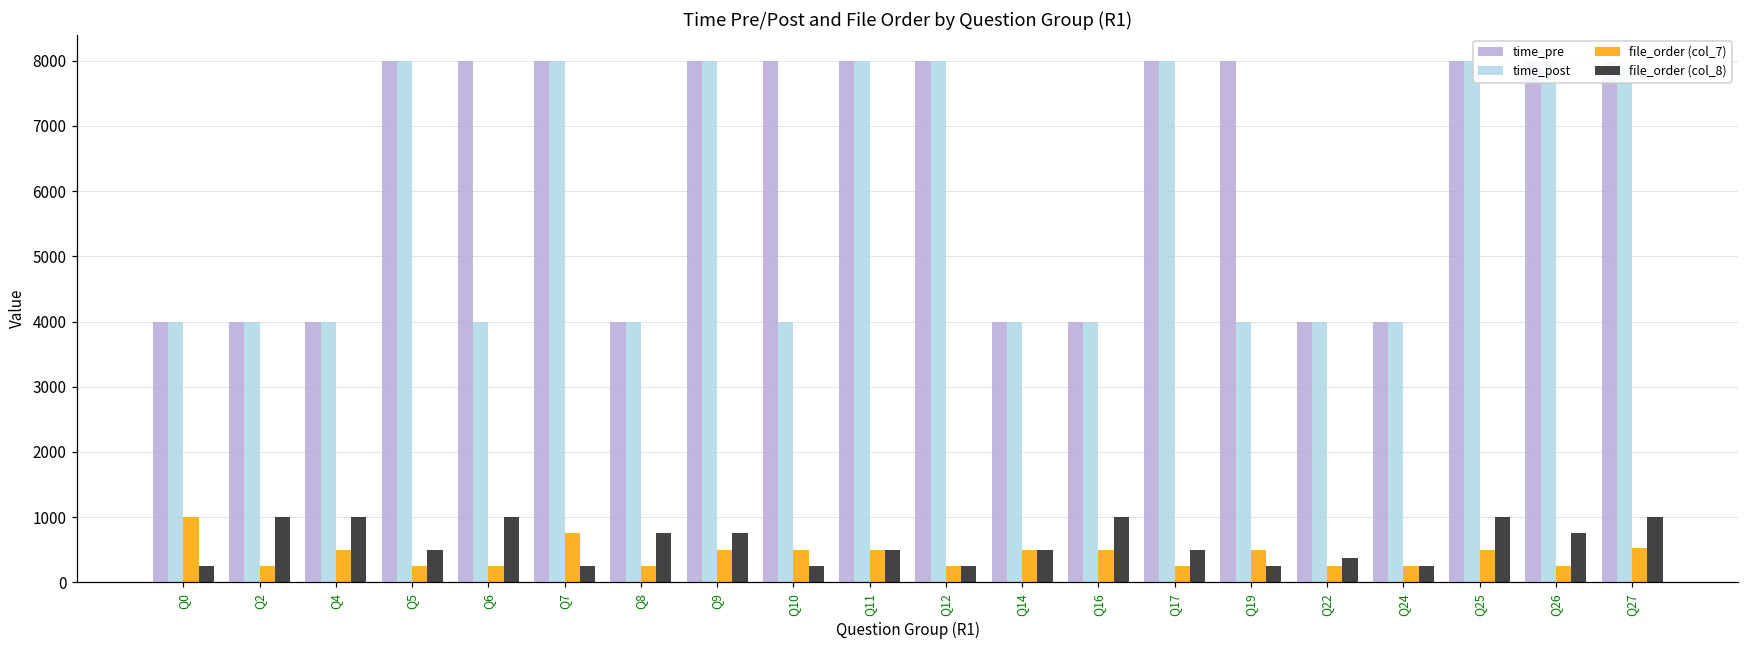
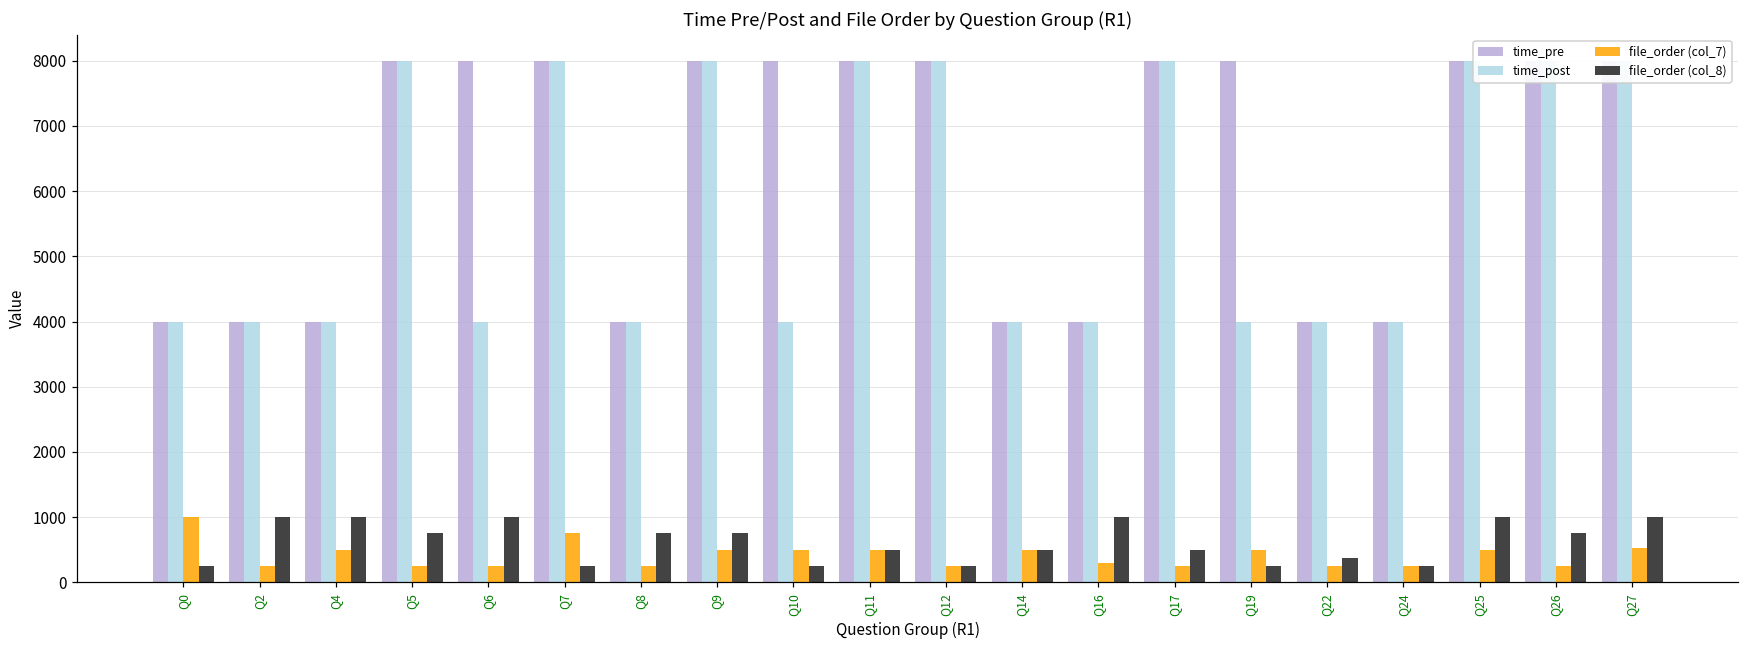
  {
    "file_order (col_7)": {
      "Q0": 1000,
      "Q2": 300,
      "Q4": 500,
      "Q5": 300,
      "Q6": 300,
      "Q7": 800,
      "Q8": 300,
      "Q9": 500,
      "Q10": 500,
      "Q11": 500,
      "Q12": 300,
      "Q14": 500,
-     "Q16": 500,
+     "Q16": 300,
      "Q17": 300,
      "Q19": 500,
      "Q22": 300,
      "Q24": 300,
      "Q25": 500,
      "Q26": 300,
      "Q27": 500
    },
    "file_order (col_8)": {
      "Q0": 300,
      "Q2": 1000,
      "Q4": 1000,
-     "Q5": 500,
+     "Q5": 800,
      "Q6": 1000,
      "Q7": 300,
      "Q8": 800,
      "Q9": 800,
      "Q10": 300,
      "Q11": 500,
      "Q12": 300,
      "Q14": 500,
      "Q16": 1000,
      "Q17": 500,
      "Q19": 300,
      "Q22": 400,
      "Q24": 300,
      "Q25": 1000,
      "Q26": 800,
      "Q27": 1000
    }
  }
